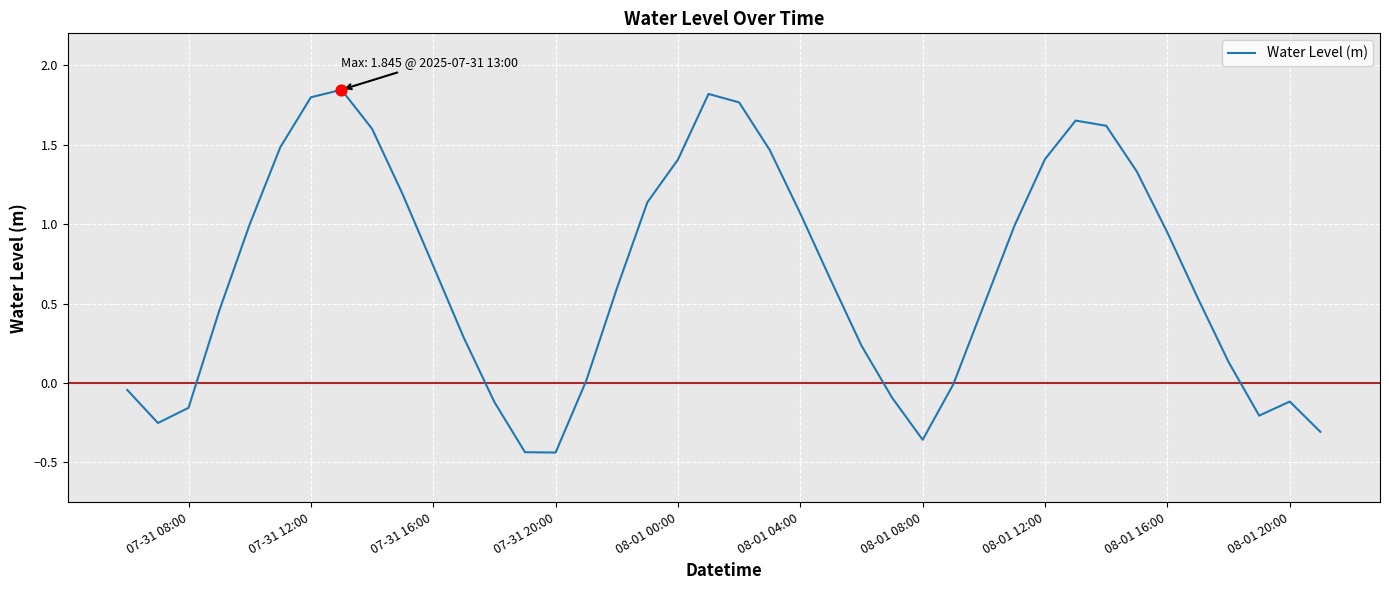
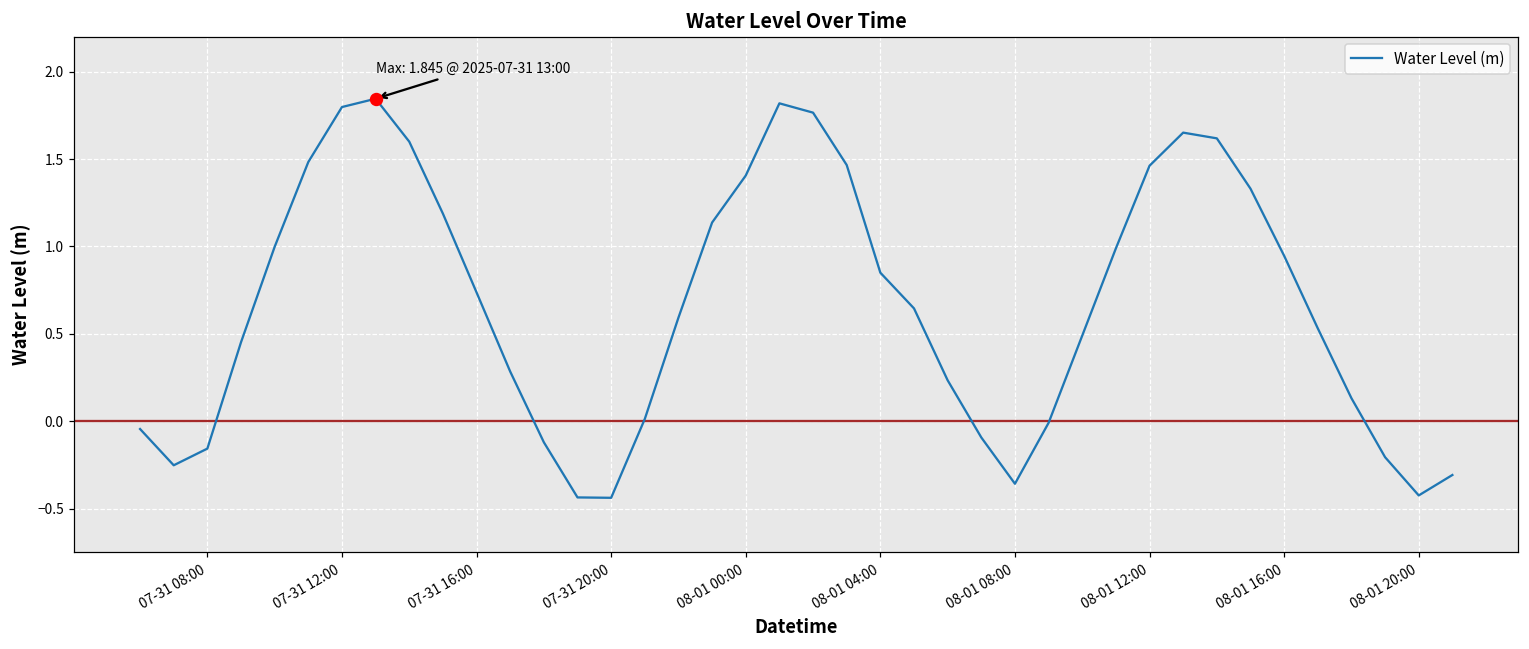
  {
    "Water Level (m)": {
      "07-31 08:00": -0.16,
      "07-31 12:00": 1.80,
      "07-31 16:00": 0.74,
      "07-31 20:00": -0.44,
      "08-01 00:00": 1.41,
-     "08-01 04:00": 1.07,
+     "08-01 04:00": 0.85,
      "08-01 08:00": -0.36,
-     "08-01 12:00": 1.41,
+     "08-01 12:00": 1.46,
      "08-01 16:00": 0.95,
-     "08-01 20:00": -0.12
+     "08-01 20:00": -0.42
    }
  }
